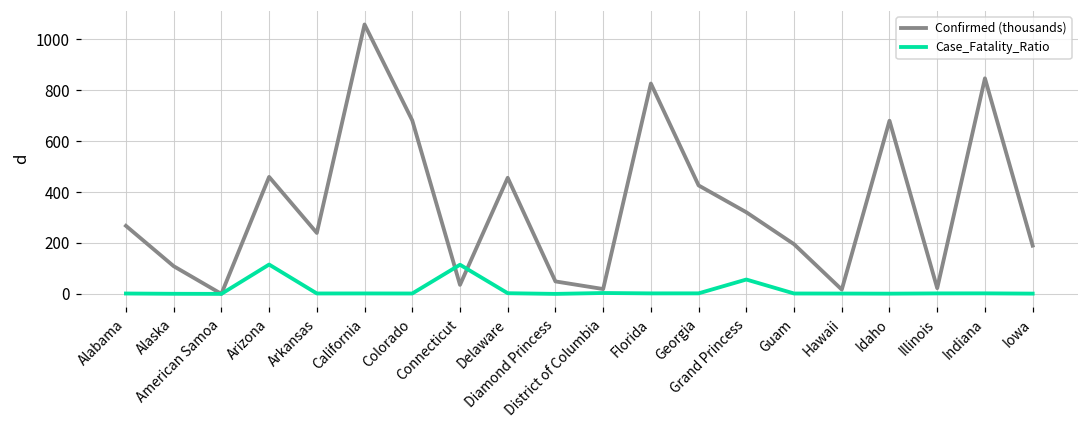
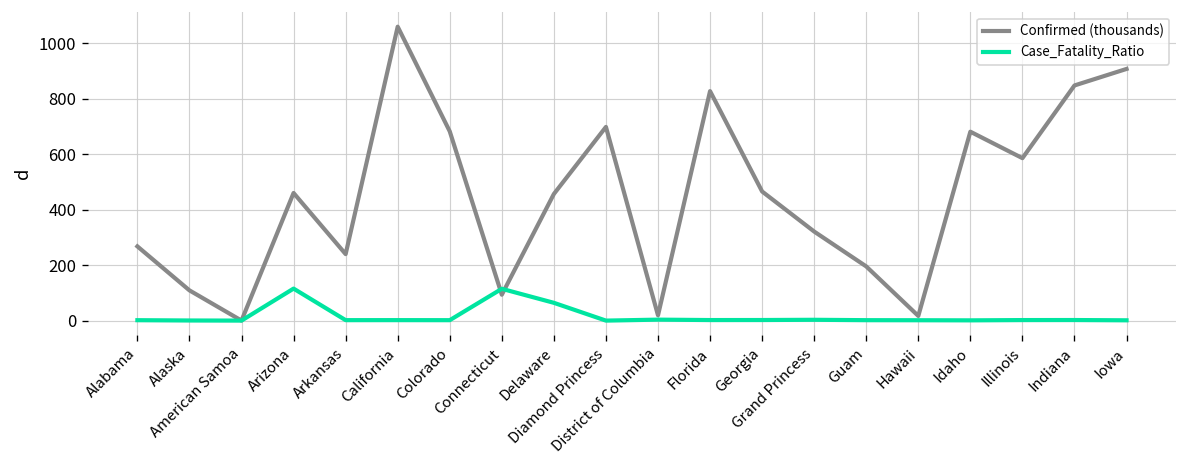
  {
    "Confirmed (thousands)": {
      "Alabama": 270,
      "Alaska": 110,
      "Arizona": 460,
      "Arkansas": 240,
      "California": 1060,
      "Colorado": 680,
-     "Connecticut": 40,
+     "Connecticut": 90,
      "Delaware": 460,
-     "Diamond Princess": 50,
+     "Diamond Princess": 700,
      "District of Columbia": 20,
      "Florida": 830,
-     "Georgia": 430,
+     "Georgia": 470,
      "Grand Princess": 320,
      "Guam": 200,
      "Hawaii": 20,
      "Idaho": 680,
-     "Illinois": 20,
+     "Illinois": 590,
      "Indiana": 850,
-     "Iowa": 190
+     "Iowa": 910
    },
    "Case_Fatality_Ratio": {
      "Alabama": 0,
      "Alaska": 0,
      "Arizona": 120,
      "Arkansas": 0,
      "California": 0,
      "Colorado": 0,
      "Connecticut": 110,
-     "Delaware": 0,
+     "Delaware": 60,
      "Diamond Princess": 0,
      "District of Columbia": 0,
      "Florida": 0,
      "Georgia": 0,
-     "Grand Princess": 60,
+     "Grand Princess": 0,
      "Guam": 0,
      "Hawaii": 0,
      "Idaho": 0,
      "Illinois": 0,
      "Indiana": 0,
      "Iowa": 0
    }
  }
